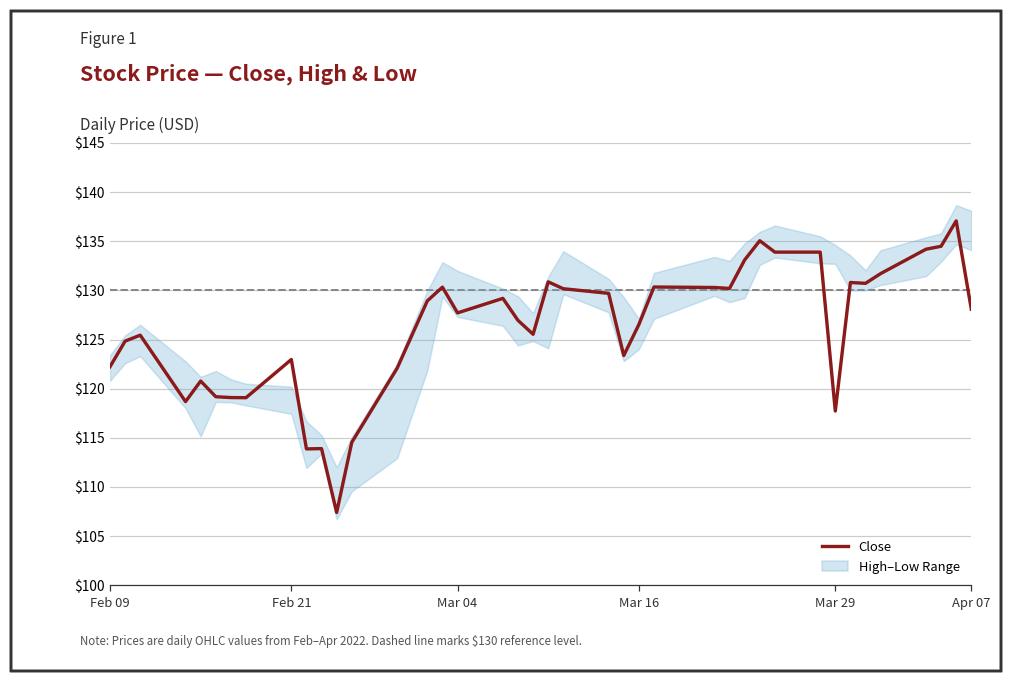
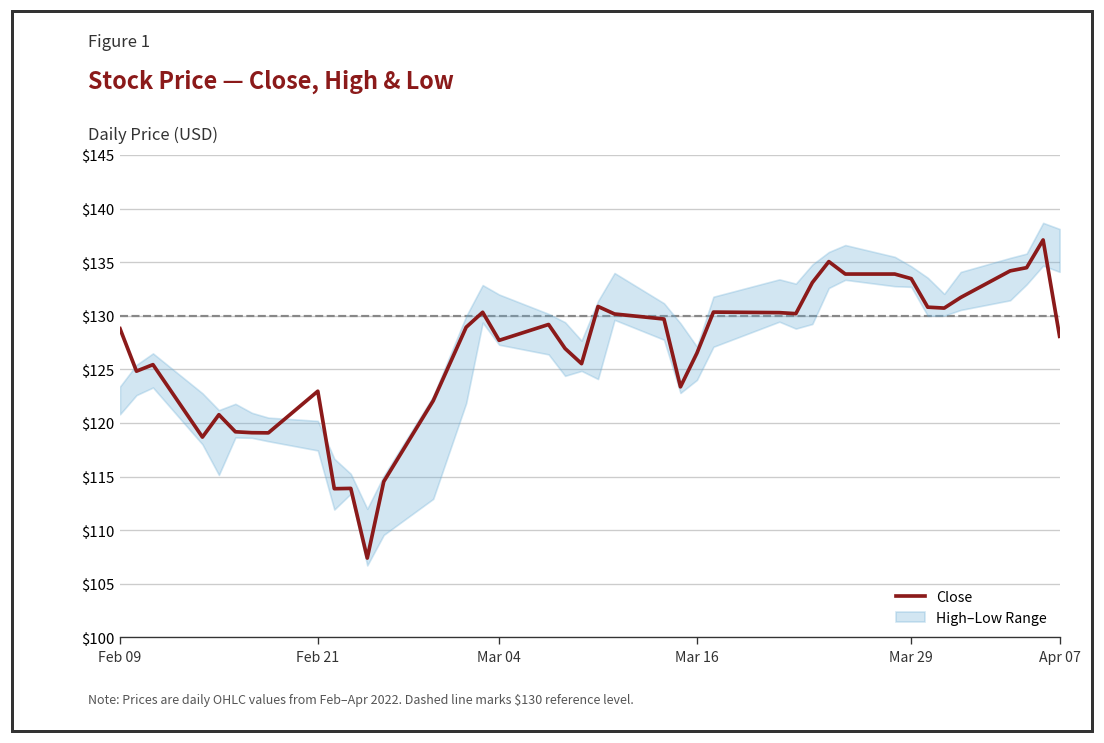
  {
    "Close": {
-     "Feb 09": "$122",
+     "Feb 09": "$129",
      "Feb 21": "$123",
      "Mar 04": "$128",
      "Mar 16": "$127",
-     "Mar 29": "$118",
+     "Mar 29": "$133",
      "Apr 07": "$128"
    }
  }
